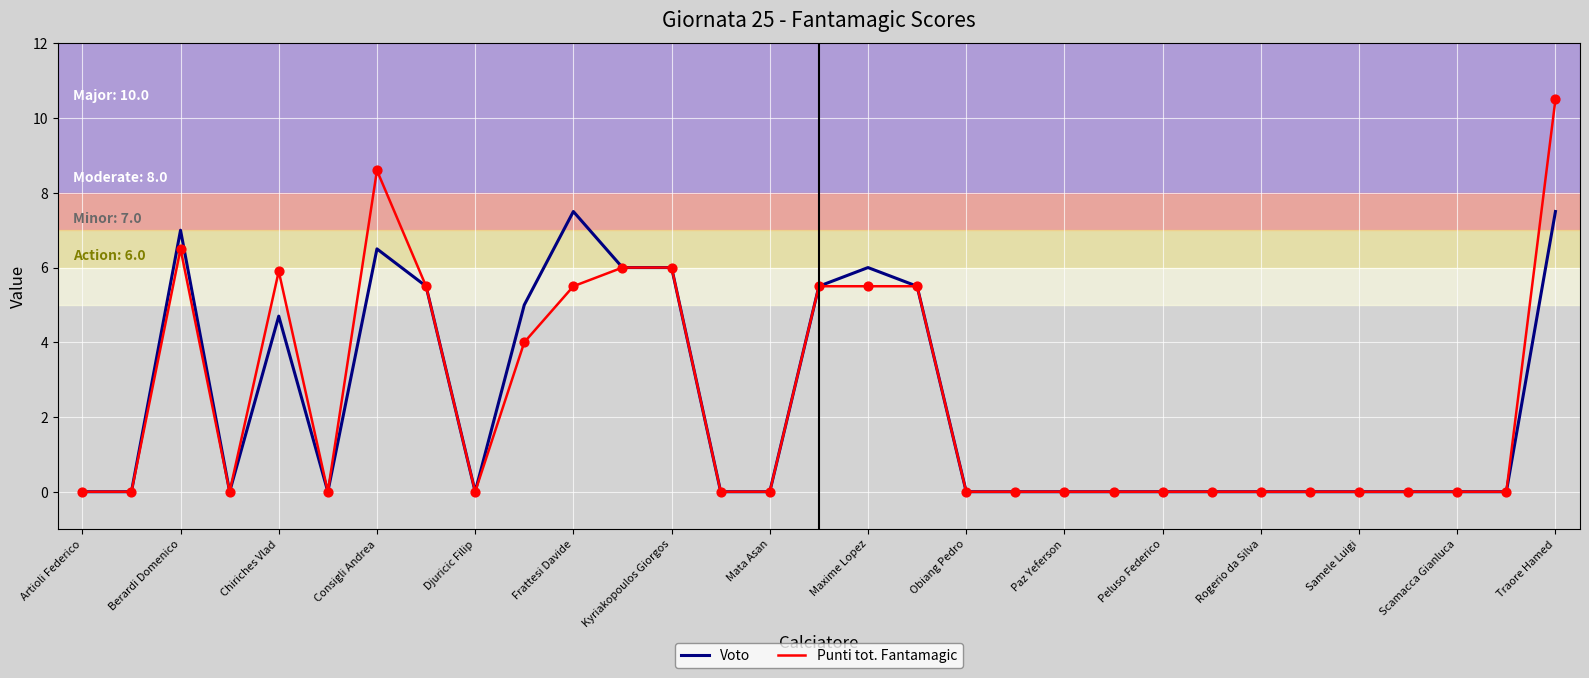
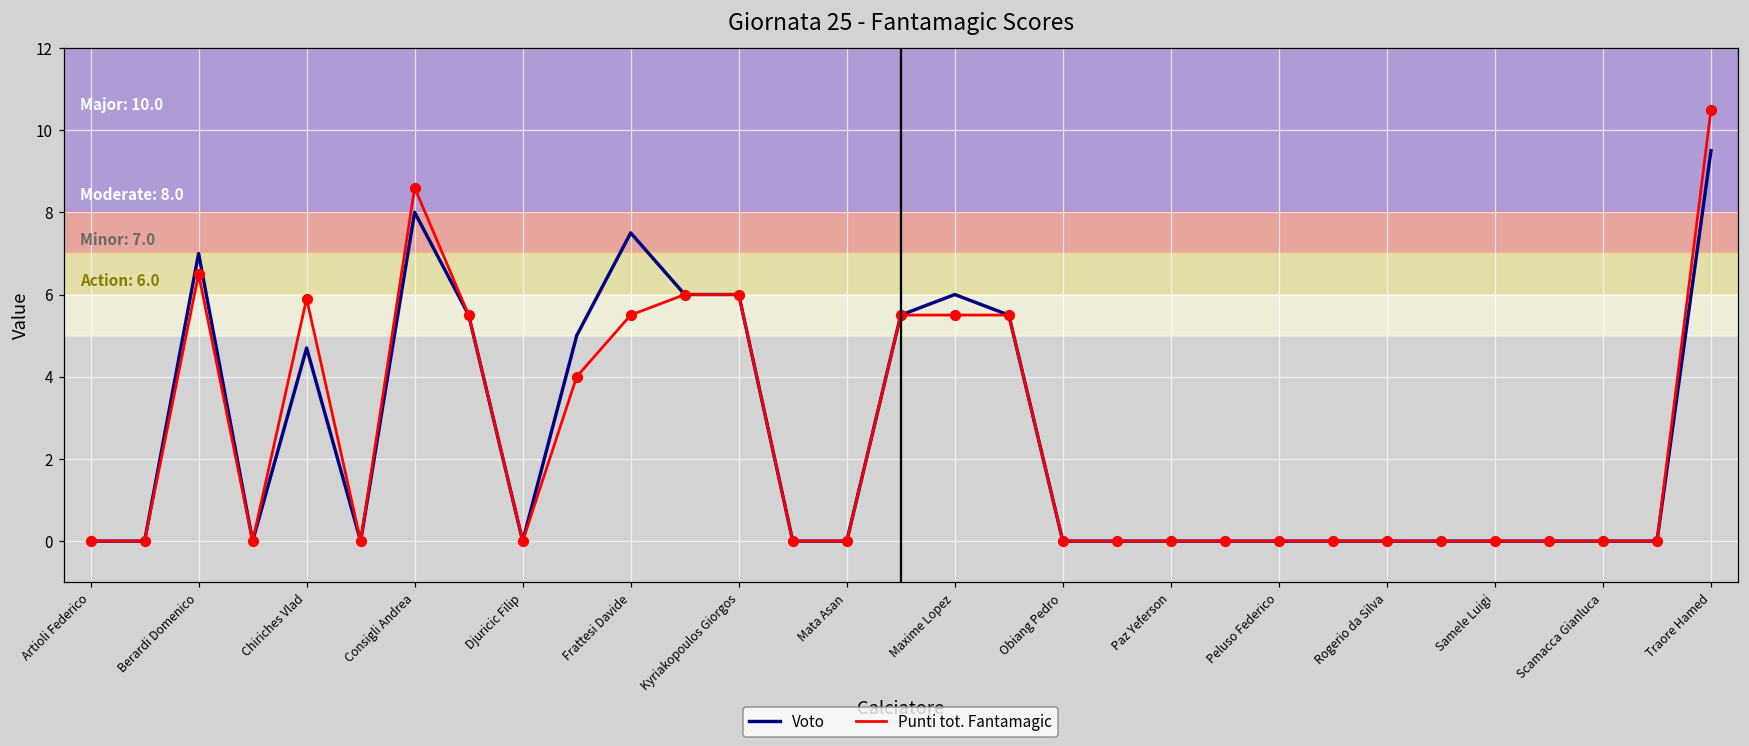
  {
    "Voto": {
      "Berardi Domenico": 7.0,
      "Chiriches Vlad": 4.7,
-     "Consigli Andrea": 6.5,
+     "Consigli Andrea": 8.0,
      "Frattesi Davide": 7.5,
      "Maxime Lopez": 6.0,
-     "Traore Hamed": 7.5
+     "Traore Hamed": 9.5
    },
    "Punti tot. Fantamagic": {
      "Berardi Domenico": 6.5,
      "Chiriches Vlad": 5.9,
      "Consigli Andrea": 8.6,
      "Frattesi Davide": 5.5,
      "Maxime Lopez": 5.5,
      "Traore Hamed": 10.5
    }
  }
